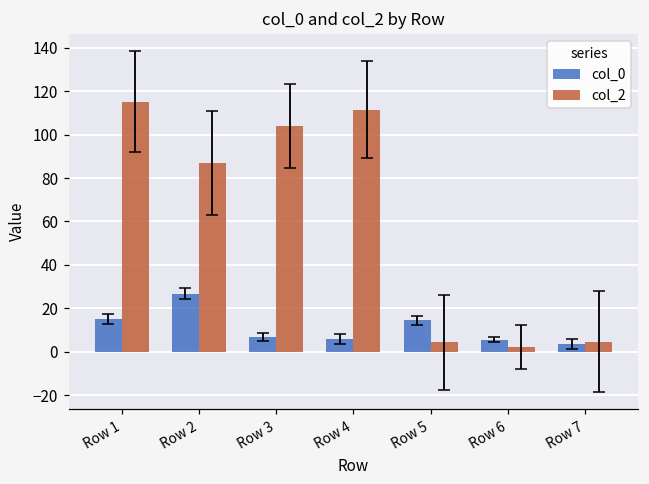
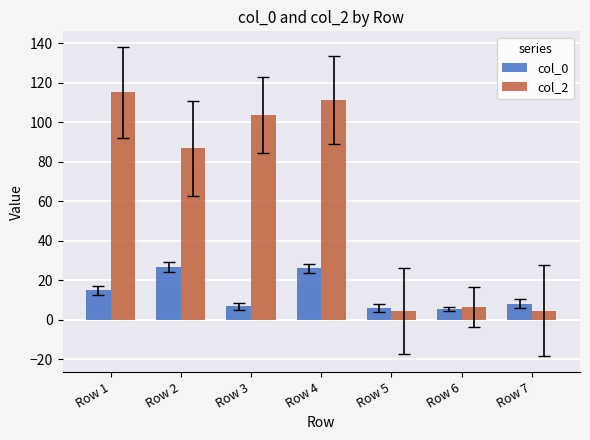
  {
    "col_0": {
      "Row 1": 15,
      "Row 2": 27,
      "Row 3": 7,
-     "Row 4": 6,
-     "Row 5": 14,
+     "Row 4": 26,
+     "Row 5": 6,
      "Row 6": 6,
-     "Row 7": 4
+     "Row 7": 8
    },
    "col_2": {
      "Row 1": 115,
      "Row 2": 87,
      "Row 3": 104,
      "Row 4": 112,
      "Row 5": 4,
-     "Row 6": 2,
+     "Row 6": 7,
      "Row 7": 5
    }
  }
